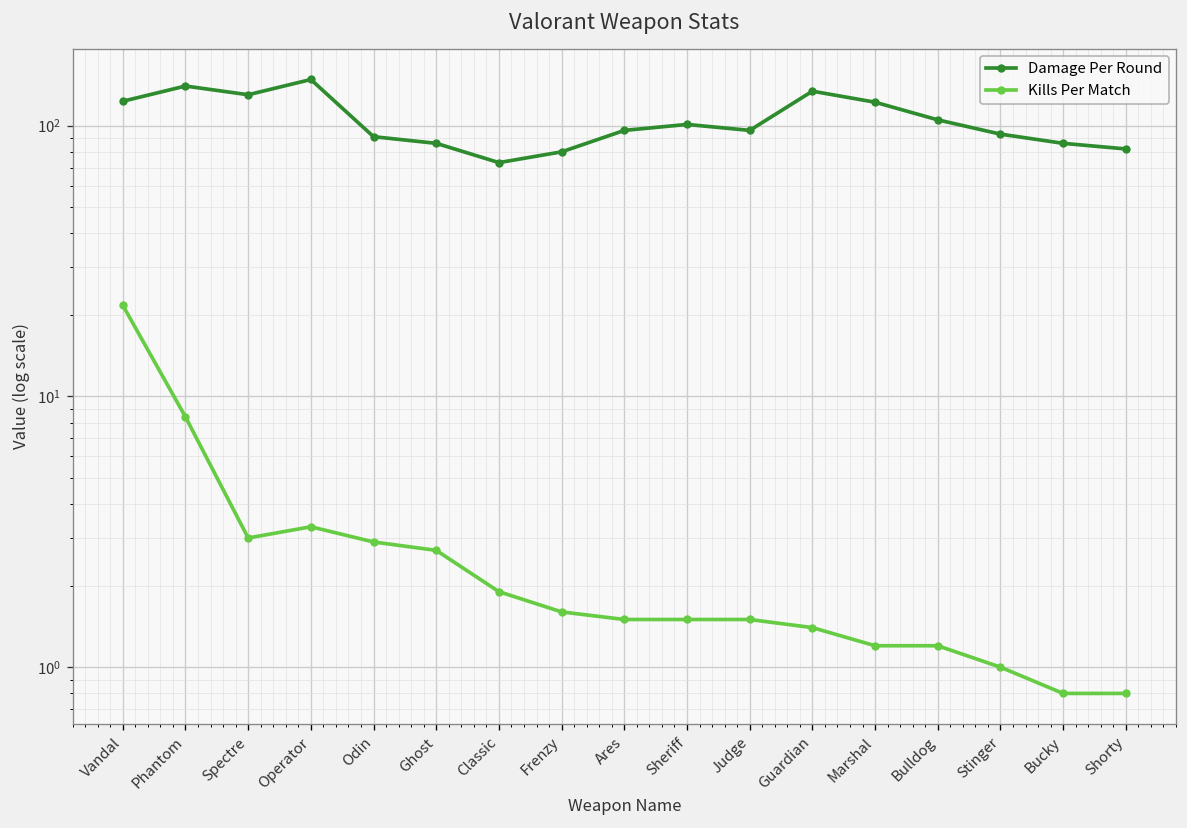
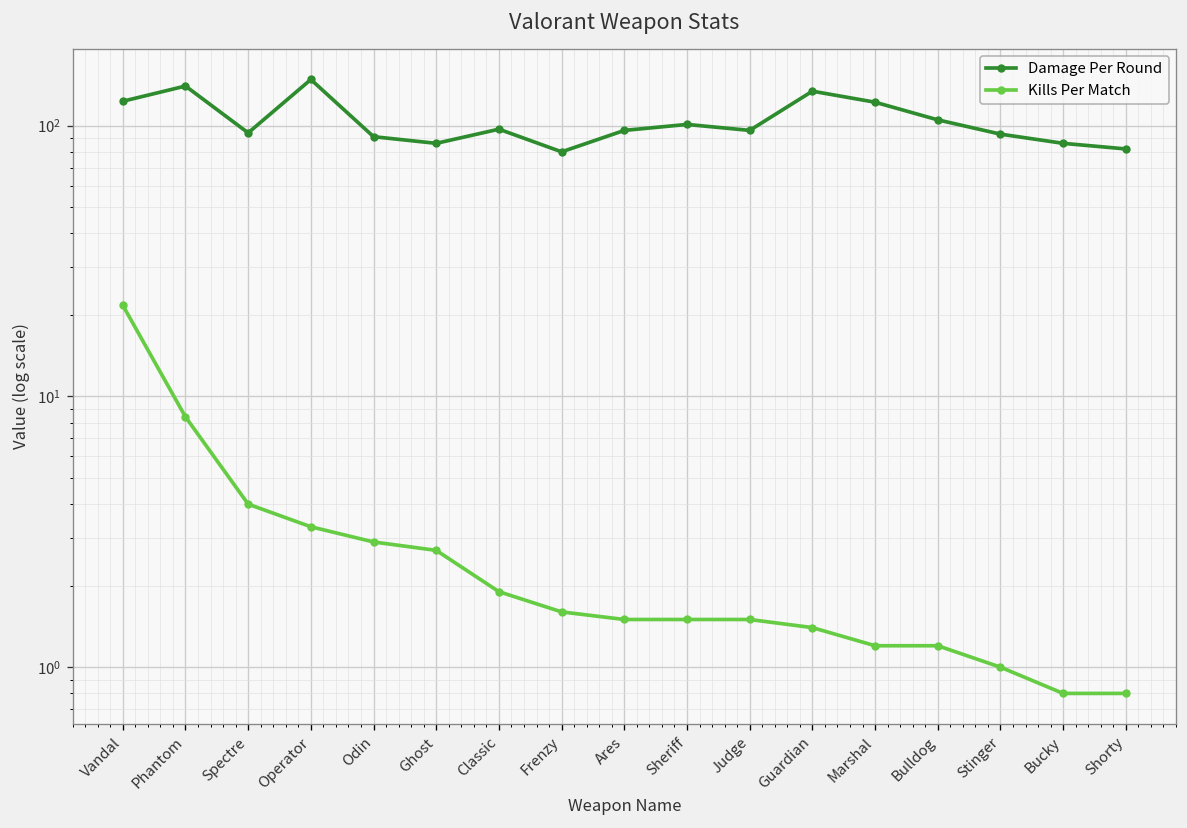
  {
    "Damage Per Round": {
      "Vandal": 120,
      "Phantom": 140,
-     "Spectre": 130,
+     "Spectre": 94,
      "Operator": 150,
      "Odin": 91,
      "Ghost": 86,
-     "Classic": 73,
+     "Classic": 97,
      "Frenzy": 80,
      "Ares": 96,
      "Sheriff": 100,
      "Judge": 96,
      "Guardian": 130,
      "Marshal": 120,
      "Bulldog": 110,
      "Stinger": 93,
      "Bucky": 86,
      "Shorty": 82
    },
    "Kills Per Match": {
      "Vandal": 22,
      "Phantom": 8.4,
-     "Spectre": 3,
+     "Spectre": 4,
      "Operator": 3.3,
      "Odin": 2.9,
      "Ghost": 2.7,
      "Classic": 1.9,
      "Frenzy": 1.6,
      "Ares": 1.5,
      "Sheriff": 1.5,
      "Judge": 1.5,
      "Guardian": 1.4,
      "Marshal": 1.2,
      "Bulldog": 1.2,
      "Stinger": 1,
      "Bucky": 0.80,
      "Shorty": 0.80
    }
  }
